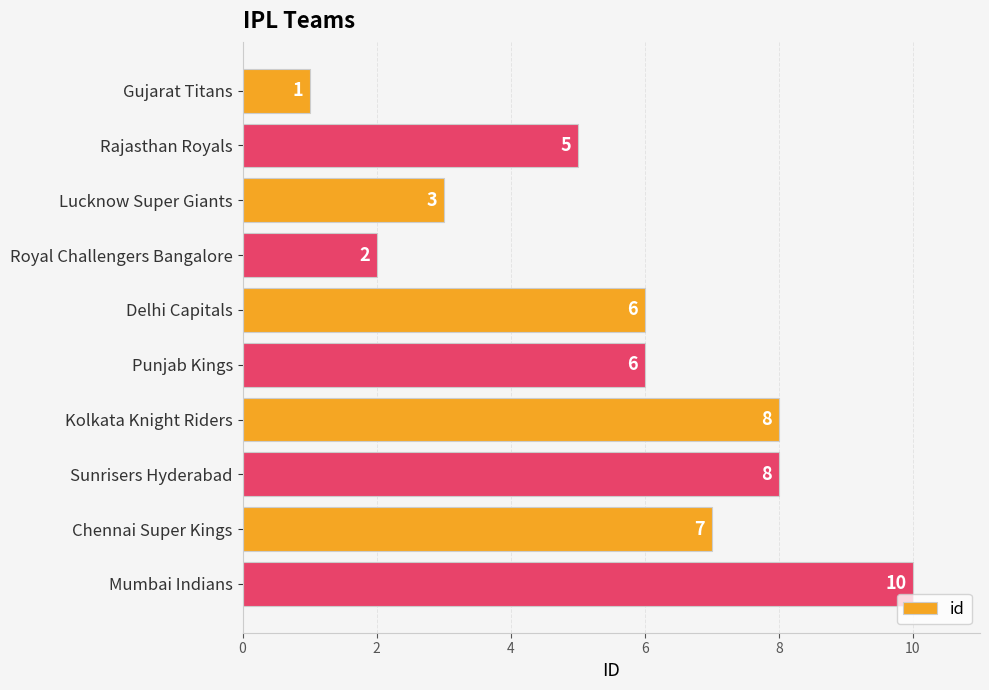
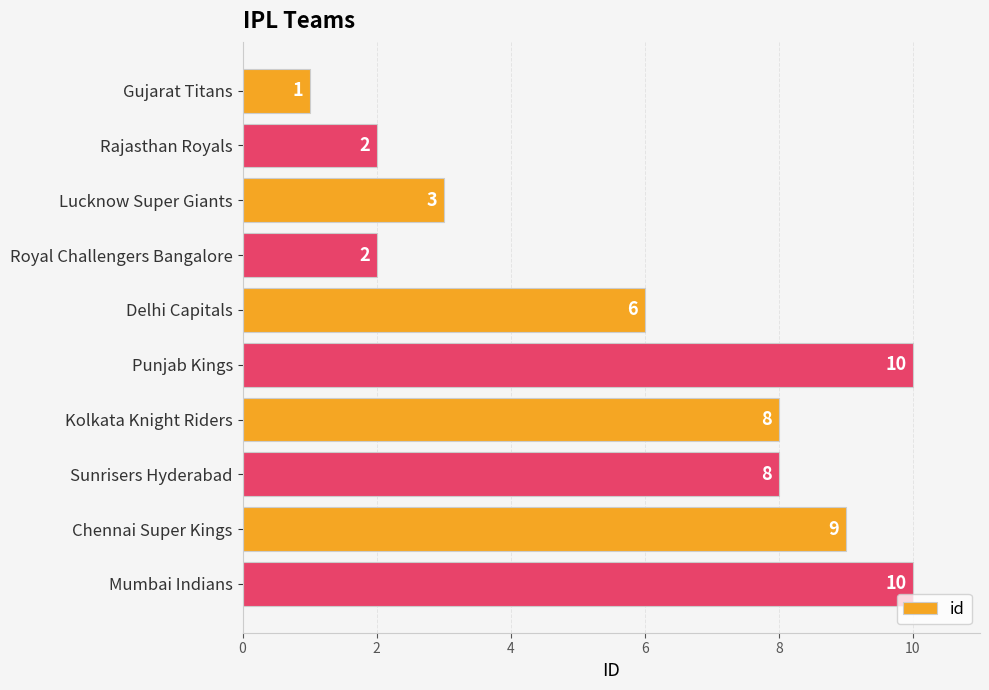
  {
    "Gujarat Titans": 1,
-   "Rajasthan Royals": 5,
+   "Rajasthan Royals": 2,
    "Lucknow Super Giants": 3,
    "Royal Challengers Bangalore": 2,
    "Delhi Capitals": 6,
-   "Punjab Kings": 6,
+   "Punjab Kings": 10,
    "Kolkata Knight Riders": 8,
    "Sunrisers Hyderabad": 8,
-   "Chennai Super Kings": 7,
+   "Chennai Super Kings": 9,
    "Mumbai Indians": 10
  }
